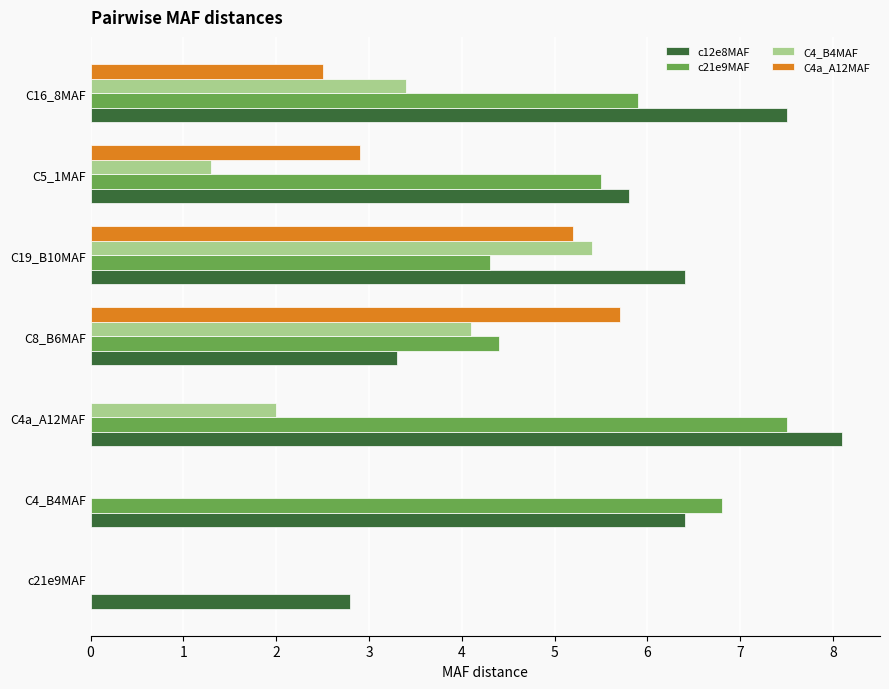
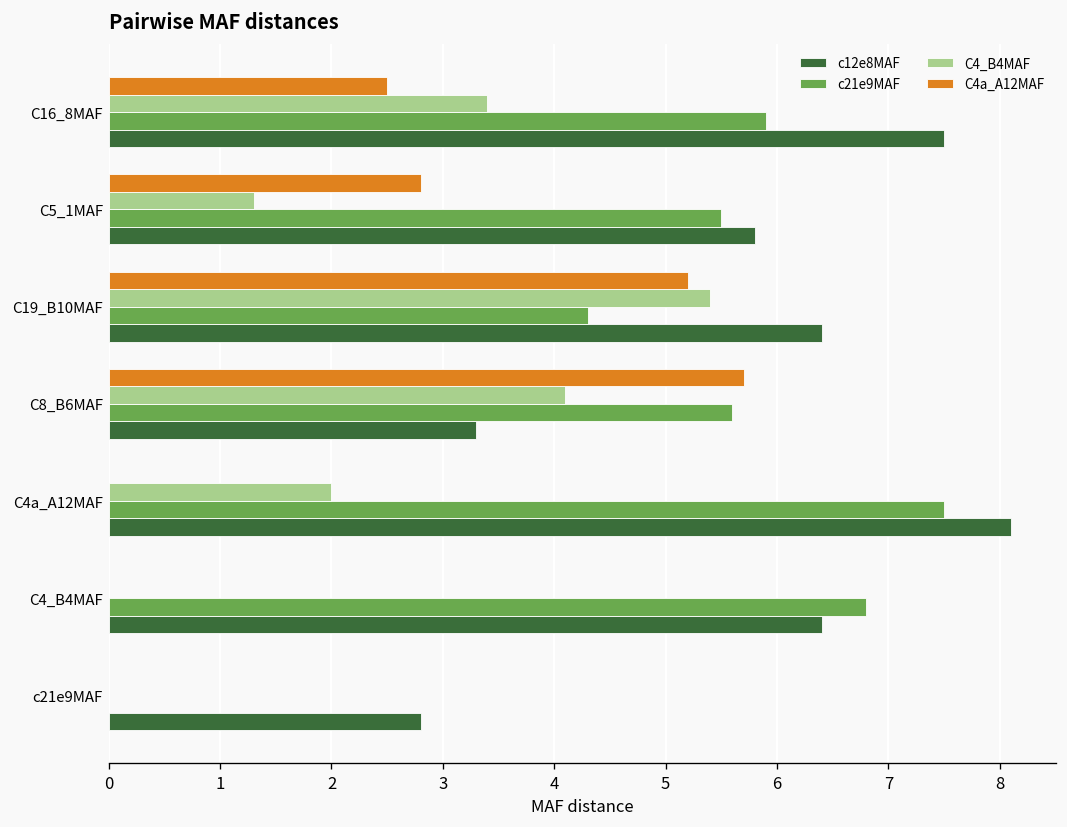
  {
    "c12e8MAF": {
      "C16_8MAF": 7.5,
      "C5_1MAF": 5.8,
      "C19_B10MAF": 6.4,
      "C8_B6MAF": 3.3,
      "C4a_A12MAF": 8.1,
      "C4_B4MAF": 6.4,
      "c21e9MAF": 2.8
    },
    "c21e9MAF": {
      "C16_8MAF": 5.9,
      "C5_1MAF": 5.5,
      "C19_B10MAF": 4.3,
-     "C8_B6MAF": 4.4,
+     "C8_B6MAF": 5.6,
      "C4a_A12MAF": 7.5,
      "C4_B4MAF": 6.8,
      "c21e9MAF": 0.0
    },
    "C4_B4MAF": {
      "C16_8MAF": 3.4,
      "C5_1MAF": 1.3,
      "C19_B10MAF": 5.4,
      "C8_B6MAF": 4.1,
      "C4a_A12MAF": 2.0,
      "C4_B4MAF": 0.0,
      "c21e9MAF": 0.0
    },
    "C4a_A12MAF": {
      "C16_8MAF": 2.5,
-     "C5_1MAF": 2.9,
+     "C5_1MAF": 2.8,
      "C19_B10MAF": 5.2,
      "C8_B6MAF": 5.7,
      "C4a_A12MAF": 0.0,
      "C4_B4MAF": 0.0,
      "c21e9MAF": 0.0
    }
  }
